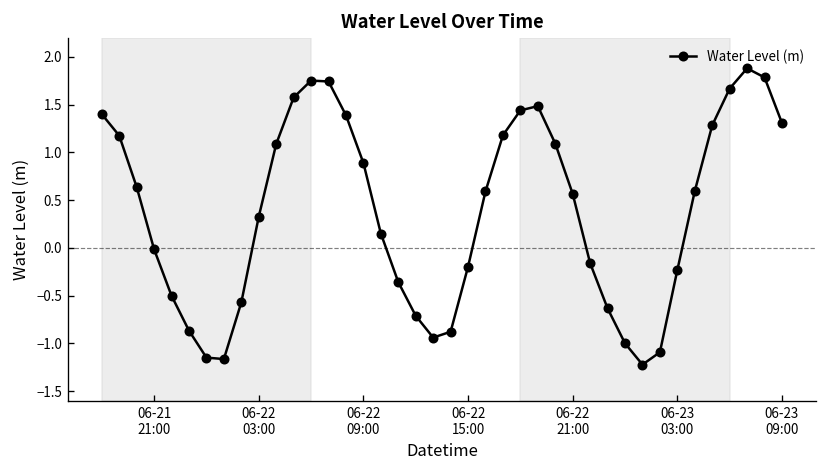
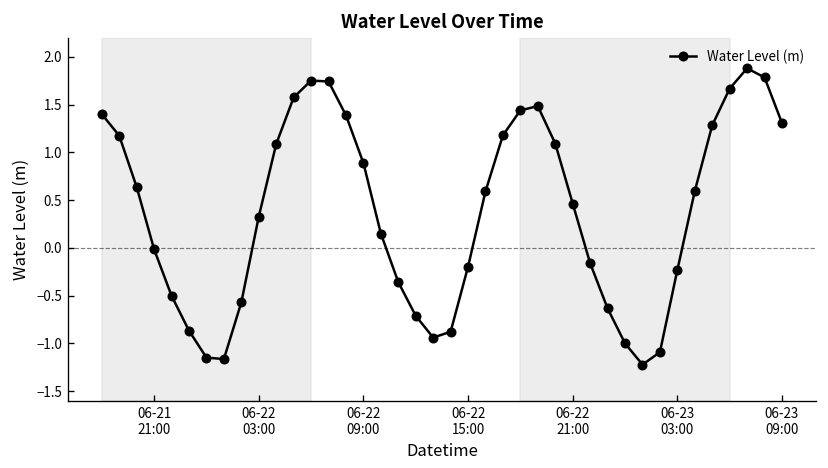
  {
    "06-21 21:00": 0.0,
    "06-22 03:00": 0.3,
    "06-22 09:00": 0.9,
    "06-22 15:00": -0.2,
-   "06-22 21:00": 0.6,
+   "06-22 21:00": 0.5,
    "06-23 03:00": -0.2,
    "06-23 09:00": 1.3
  }
